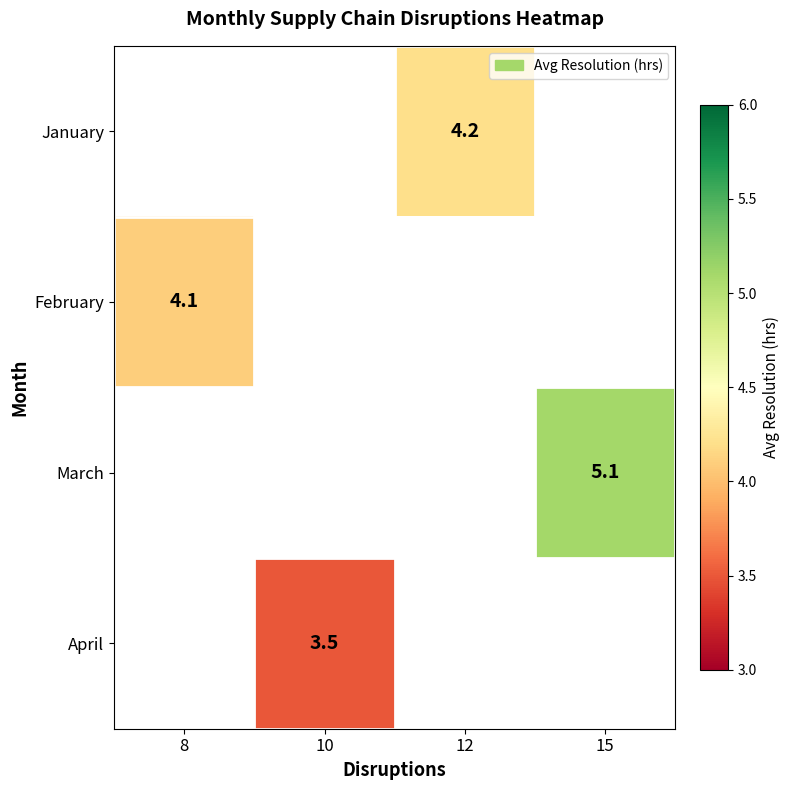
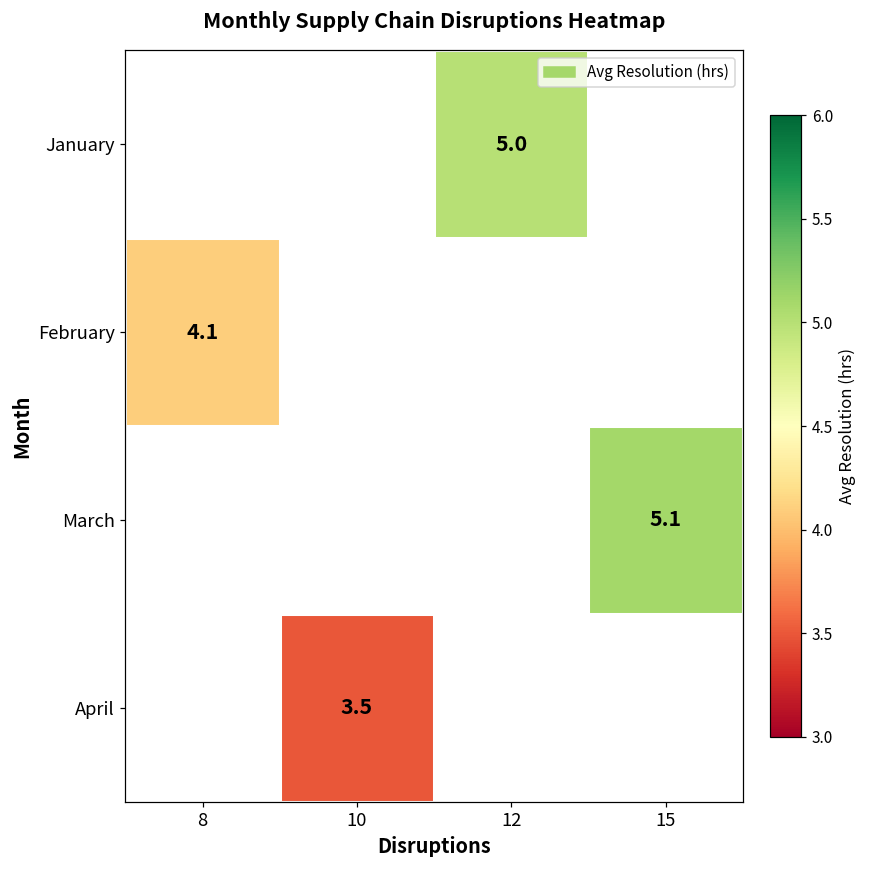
  {
    "January": {
-     "12": 4.2
+     "12": 5.0
    },
    "February": {
      "8": 4.1
    },
    "March": {
      "15": 5.1
    },
    "April": {
      "10": 3.5
    }
  }
